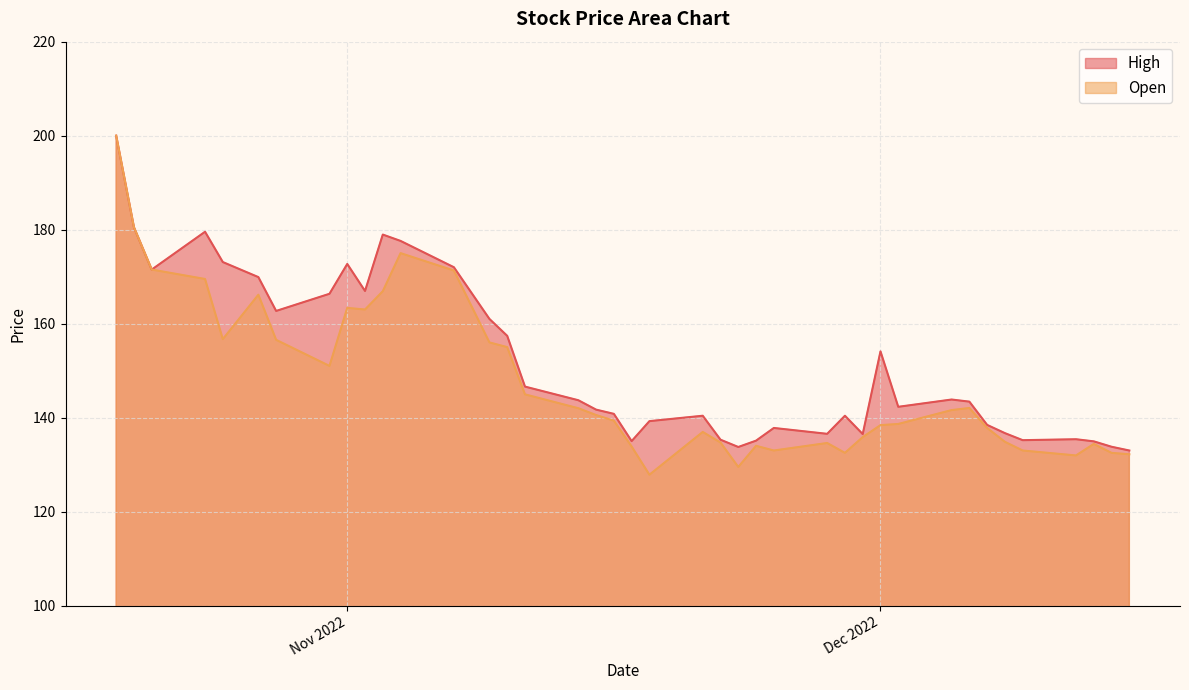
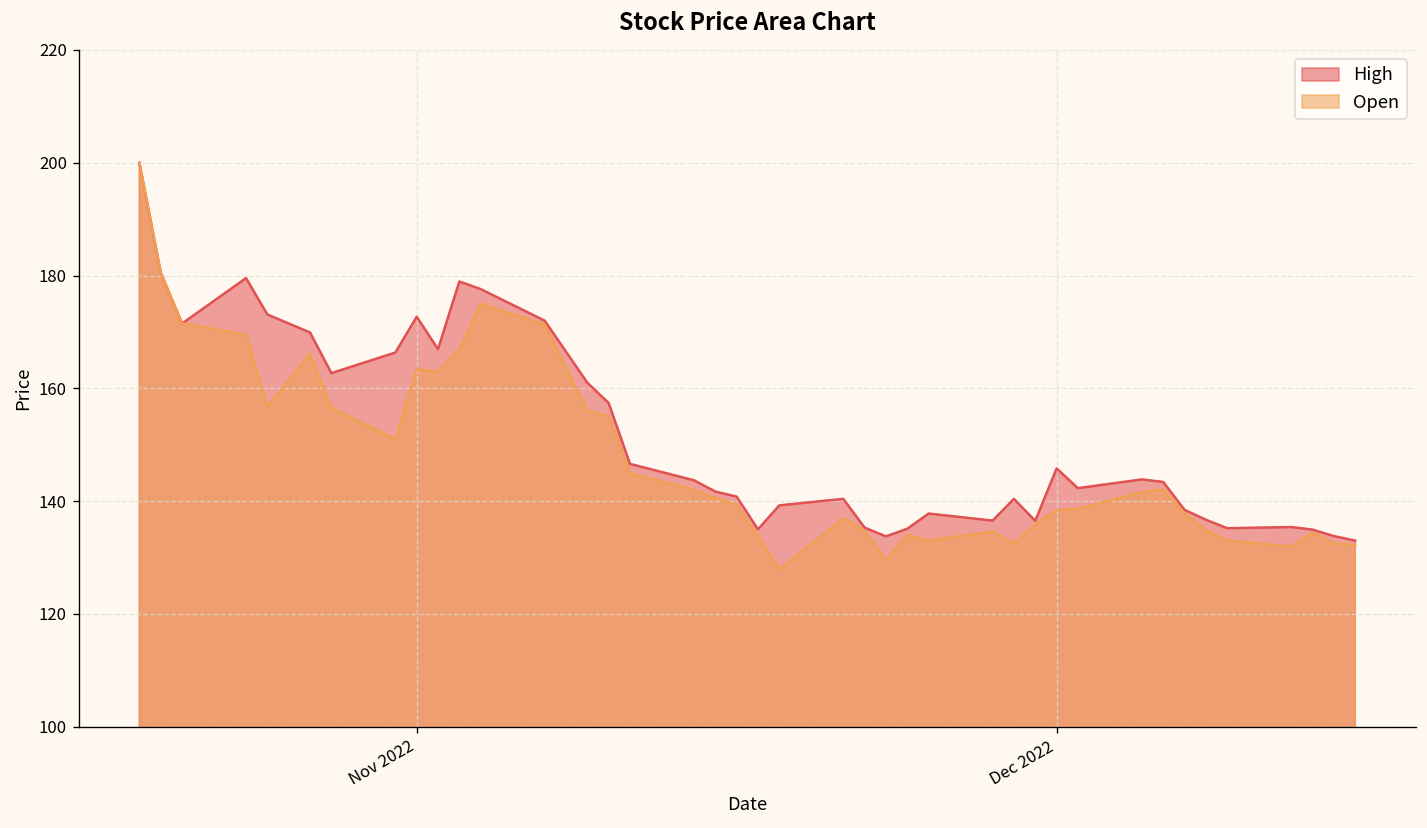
  {
    "High": {
      "Nov 2022": 173,
-     "Dec 2022": 154
+     "Dec 2022": 146
    },
    "Open": {
      "Nov 2022": 163,
      "Dec 2022": 138
    }
  }
